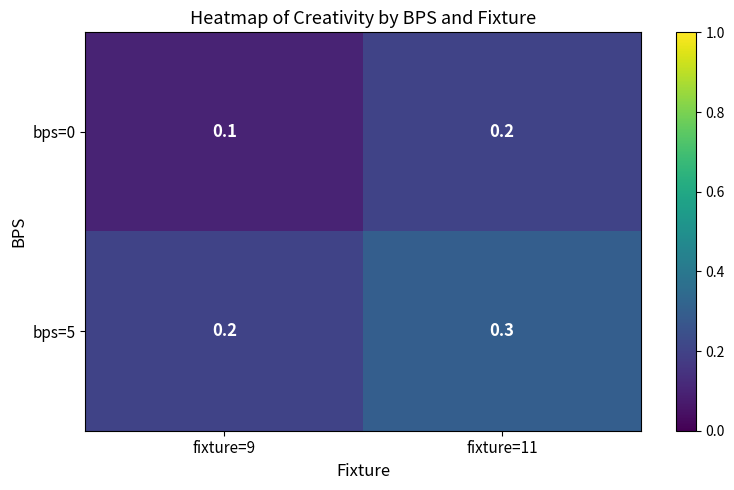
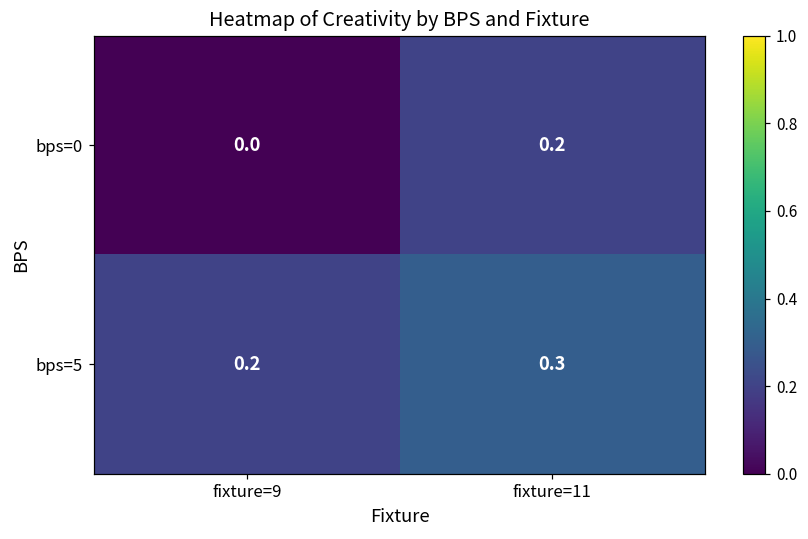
  {
    "bps=0": {
-     "fixture=9": 0.1,
+     "fixture=9": 0.0,
      "fixture=11": 0.2
    },
    "bps=5": {
      "fixture=9": 0.2,
      "fixture=11": 0.3
    }
  }
